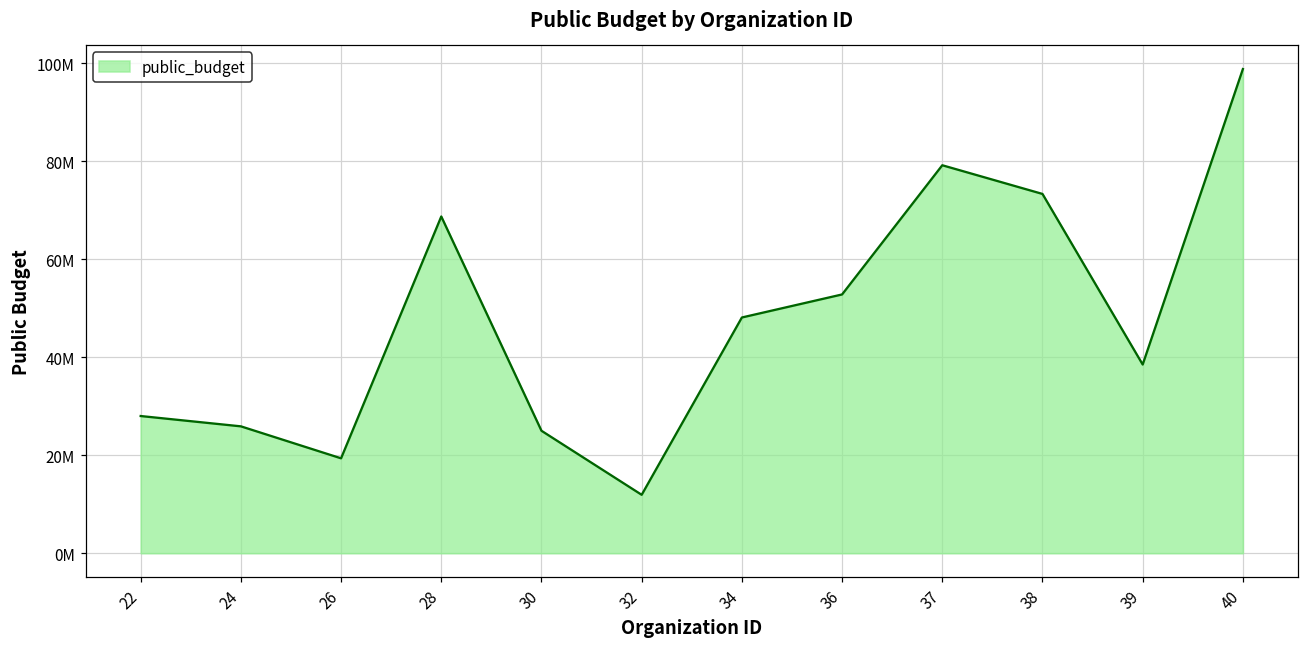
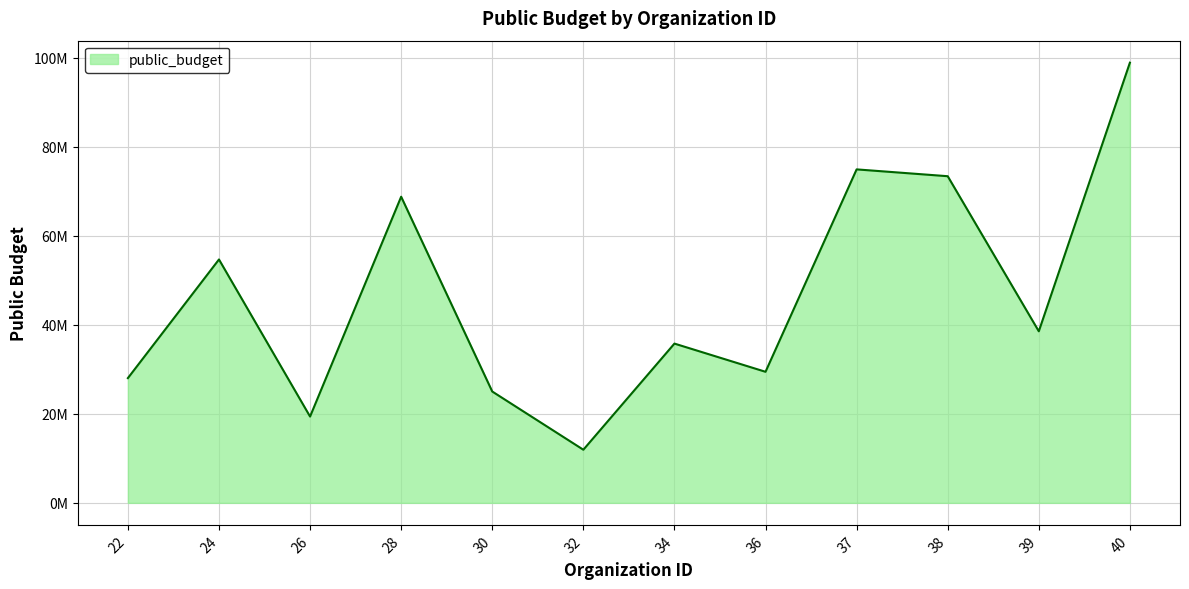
  {
    "22": 28000000,
-   "24": 26000000,
+   "24": 55000000,
    "26": 19000000,
    "28": 69000000,
    "30": 25000000,
    "32": 12000000,
-   "34": 48000000,
-   "36": 53000000,
-   "37": 79000000,
+   "34": 36000000,
+   "36": 29000000,
+   "37": 75000000,
    "38": 73000000,
    "39": 39000000,
    "40": 99000000
  }
